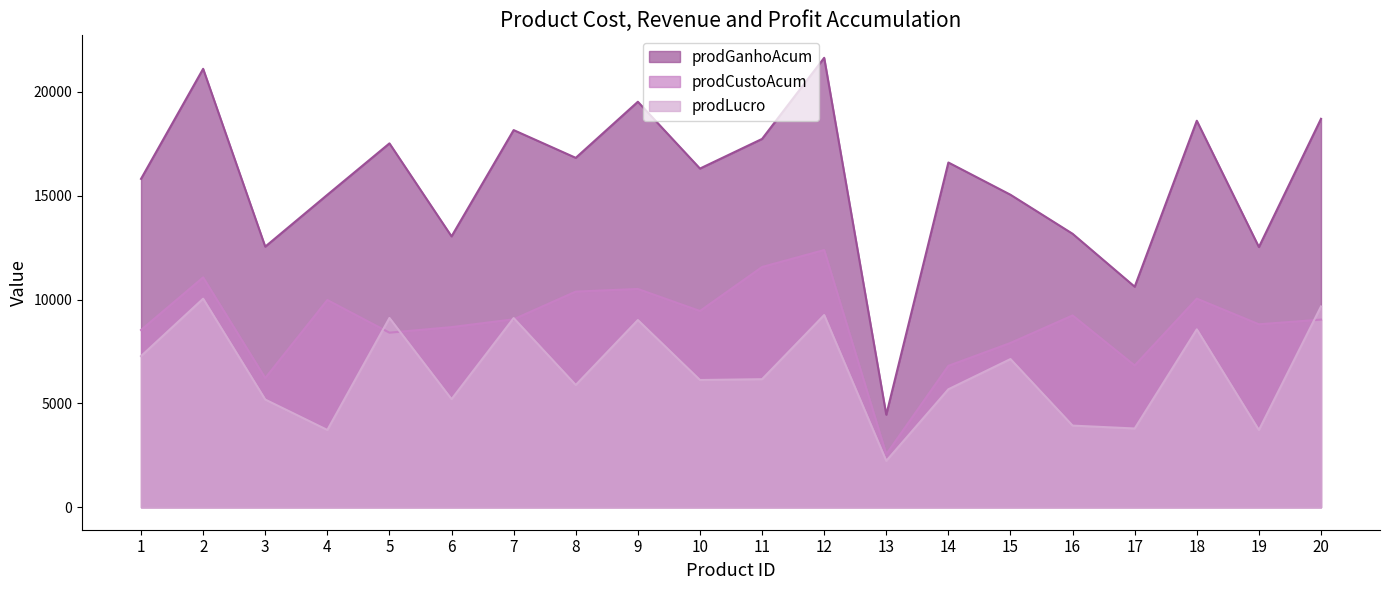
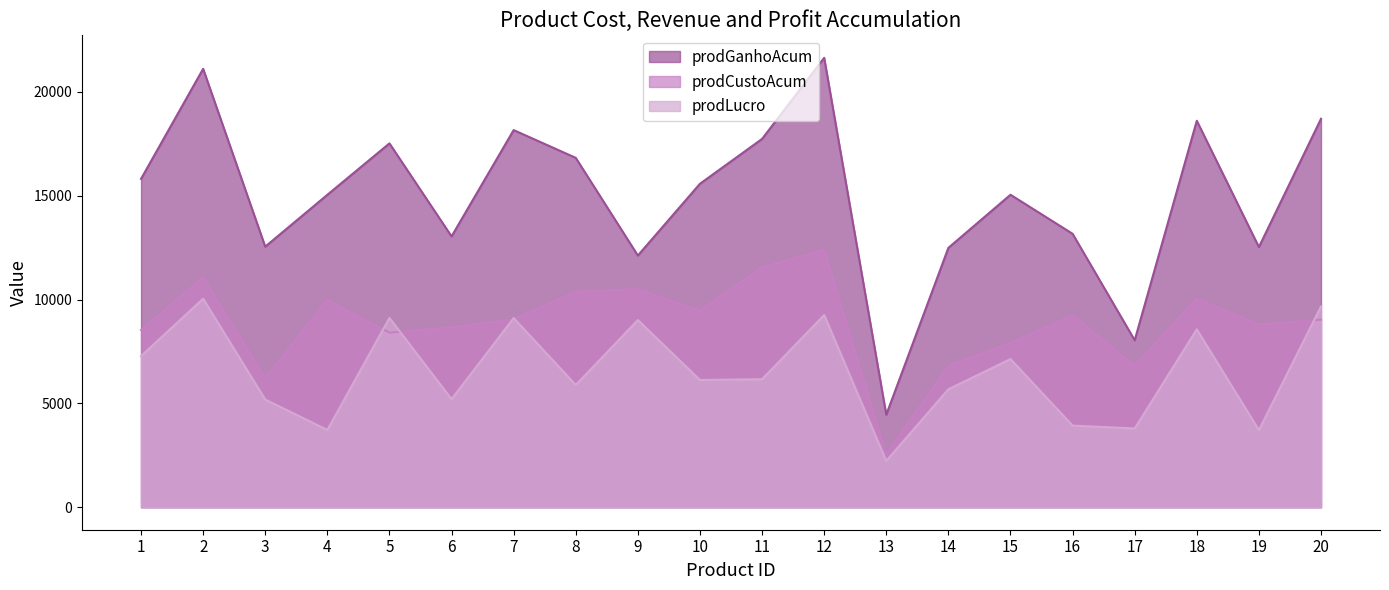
  {
    "prodGanhoAcum": {
      "1": 15800,
      "2": 21100,
      "3": 12500,
      "4": 15000,
      "5": 17500,
      "6": 13000,
      "7": 18200,
      "8": 16800,
-     "9": 19500,
-     "10": 16300,
+     "9": 12100,
+     "10": 15600,
      "11": 17700,
      "12": 21600,
      "13": 4500,
-     "14": 16600,
+     "14": 12500,
      "15": 15000,
      "16": 13200,
-     "17": 10600,
+     "17": 8000,
      "18": 18600,
      "19": 12500,
      "20": 18700
    }
  }
